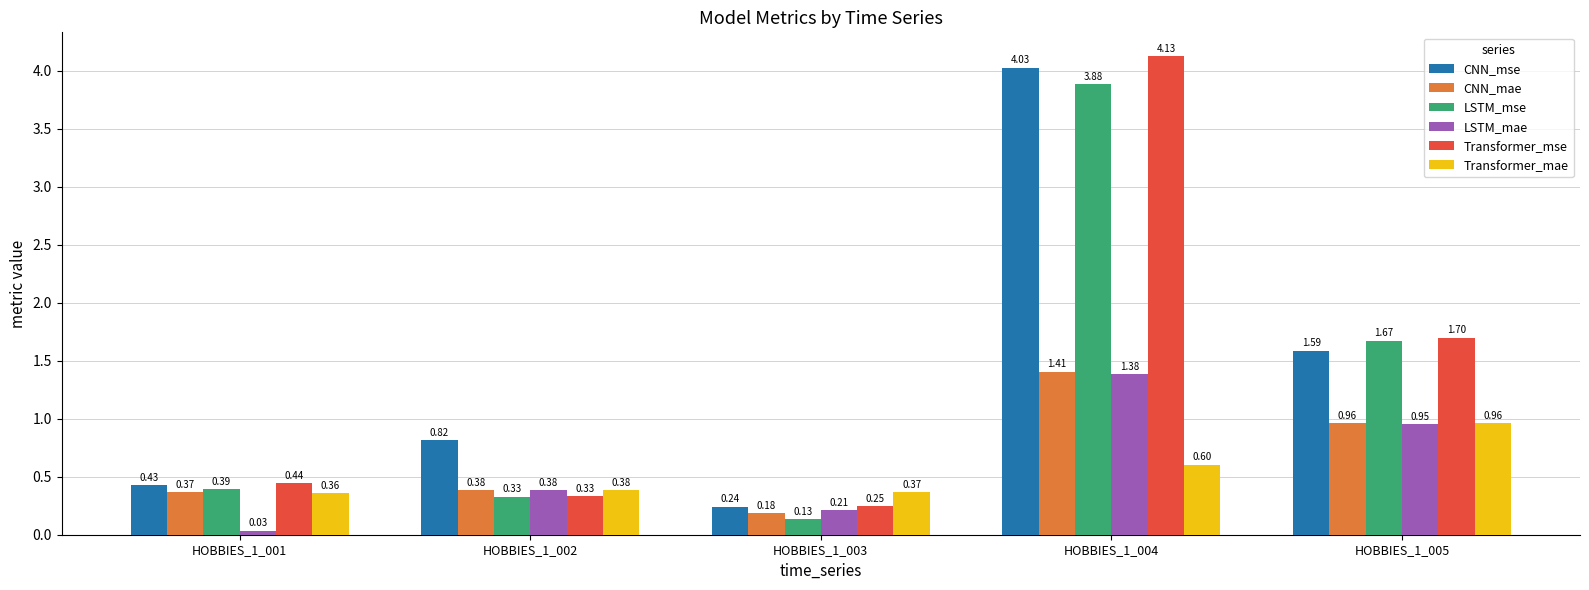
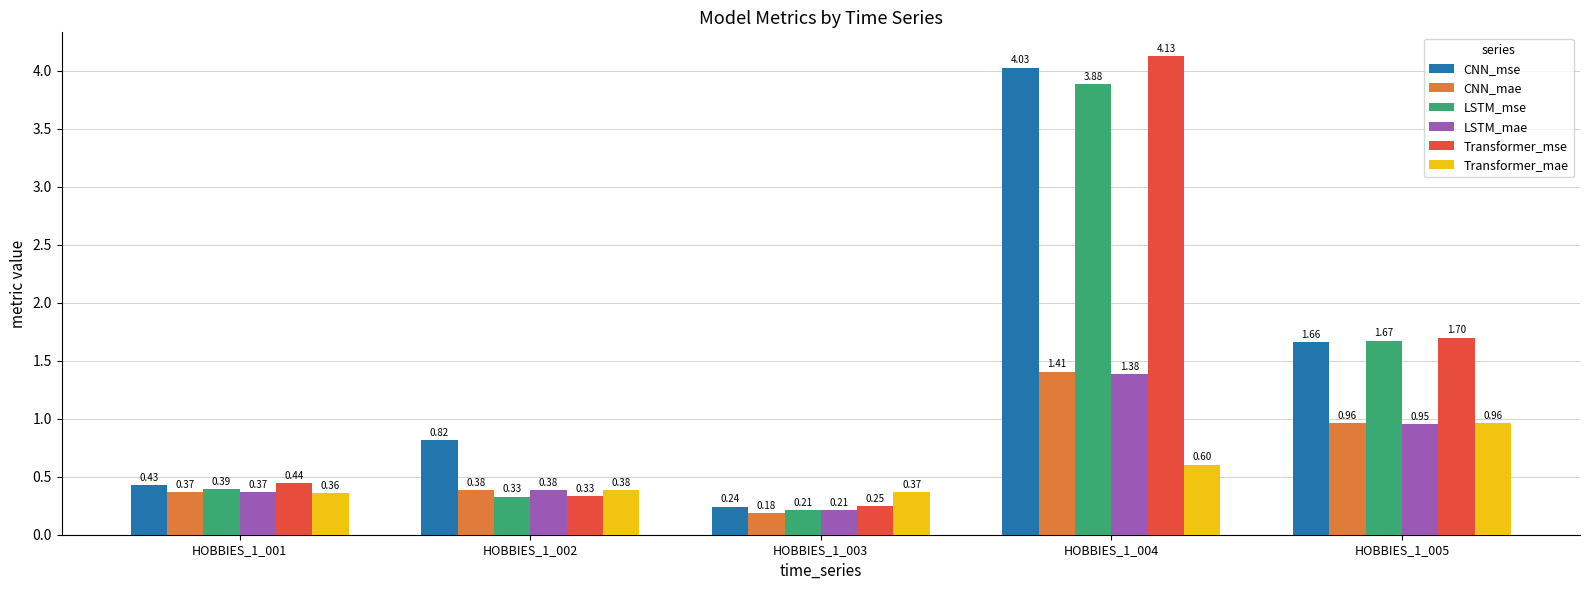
  {
    "CNN_mse": {
      "HOBBIES_1_001": 0.43,
      "HOBBIES_1_002": 0.82,
      "HOBBIES_1_003": 0.24,
      "HOBBIES_1_004": 4.03,
-     "HOBBIES_1_005": 1.59
+     "HOBBIES_1_005": 1.66
    },
    "LSTM_mse": {
      "HOBBIES_1_001": 0.39,
      "HOBBIES_1_002": 0.33,
-     "HOBBIES_1_003": 0.13,
+     "HOBBIES_1_003": 0.21,
      "HOBBIES_1_004": 3.88,
      "HOBBIES_1_005": 1.67
    },
    "LSTM_mae": {
-     "HOBBIES_1_001": 0.03,
+     "HOBBIES_1_001": 0.37,
      "HOBBIES_1_002": 0.38,
      "HOBBIES_1_003": 0.21,
      "HOBBIES_1_004": 1.38,
      "HOBBIES_1_005": 0.95
    },
    "Transformer_mae": {
      "HOBBIES_1_001": 0.36,
      "HOBBIES_1_002": 0.38,
      "HOBBIES_1_003": 0.37,
      "HOBBIES_1_004": 0.60,
      "HOBBIES_1_005": 0.96
    }
  }
